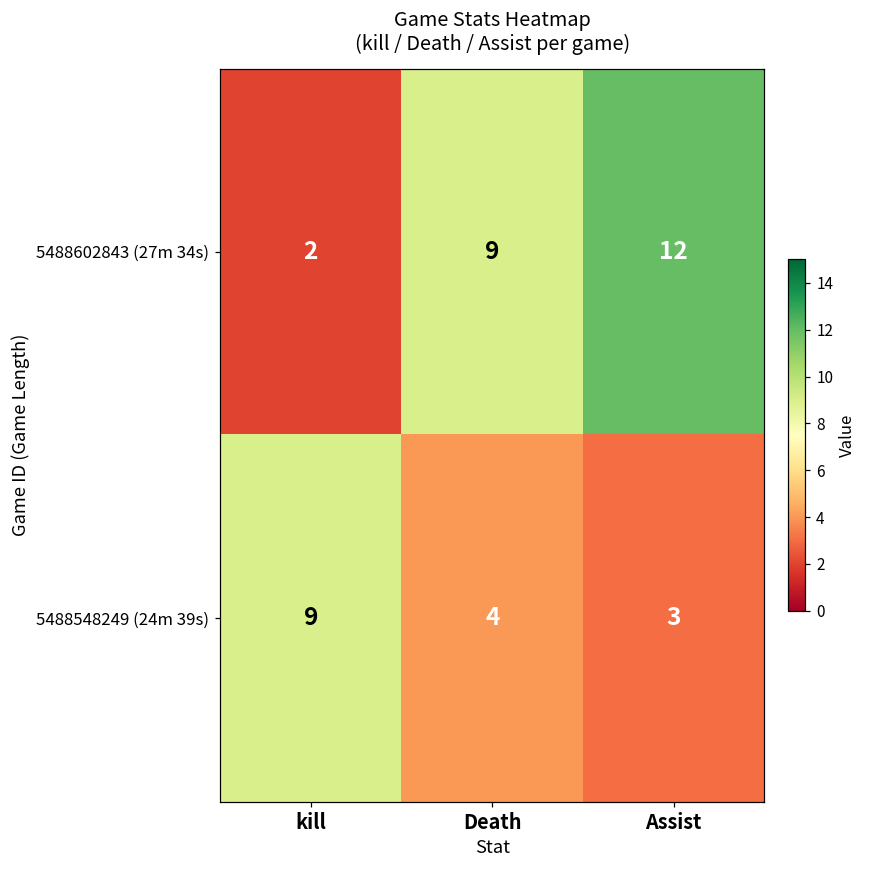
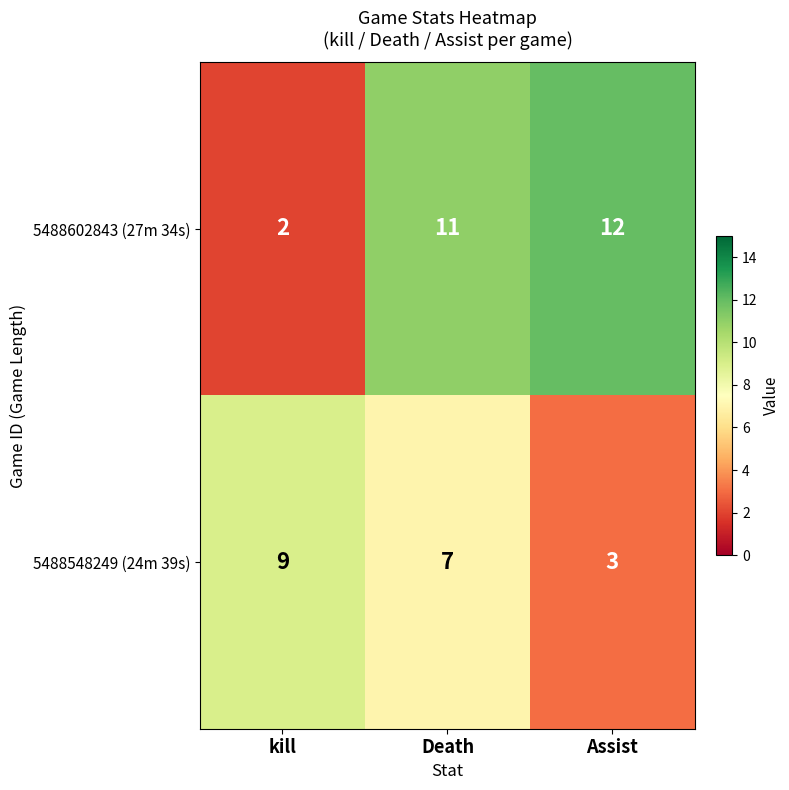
  {
    "5488602843 (27m 34s)": {
      "kill": 2,
-     "Death": 9,
+     "Death": 11,
      "Assist": 12
    },
    "5488548249 (24m 39s)": {
      "kill": 9,
-     "Death": 4,
+     "Death": 7,
      "Assist": 3
    }
  }
